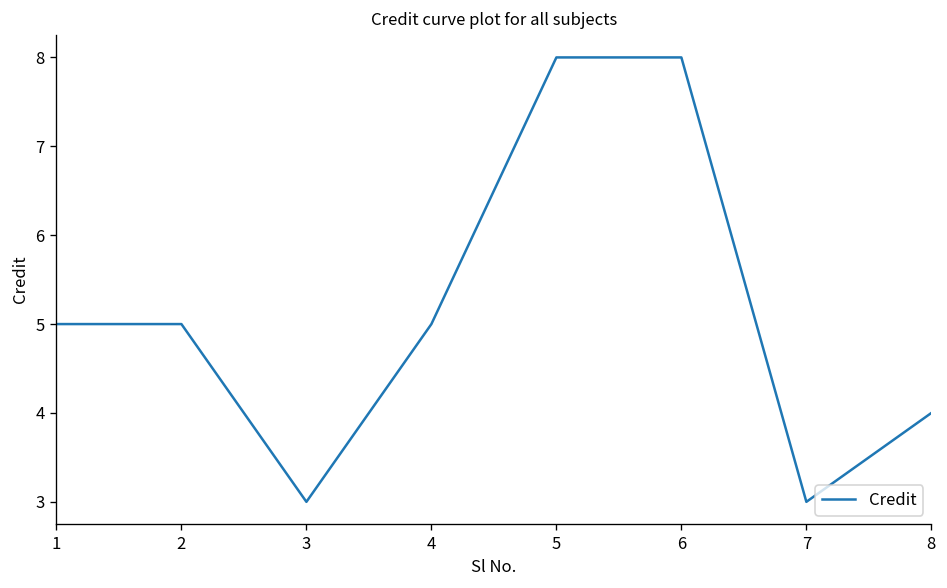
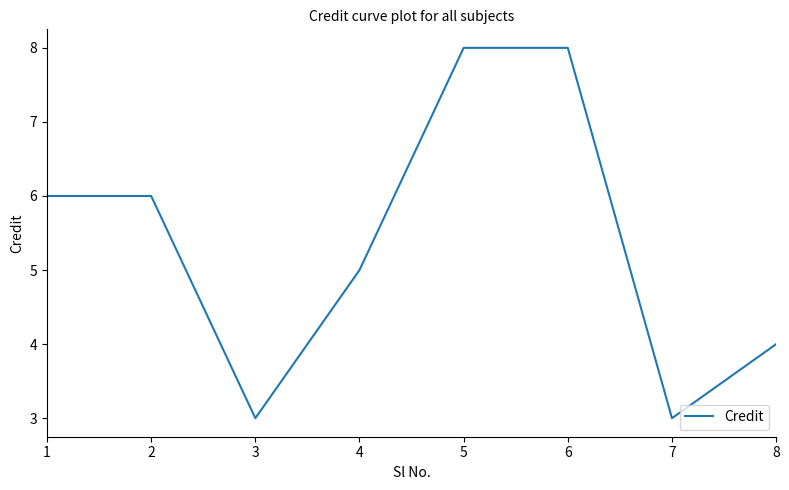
  {
-   "1": 5,
-   "2": 5,
+   "1": 6,
+   "2": 6,
    "3": 3,
    "4": 5,
    "5": 8,
    "6": 8,
    "7": 3,
    "8": 4
  }
